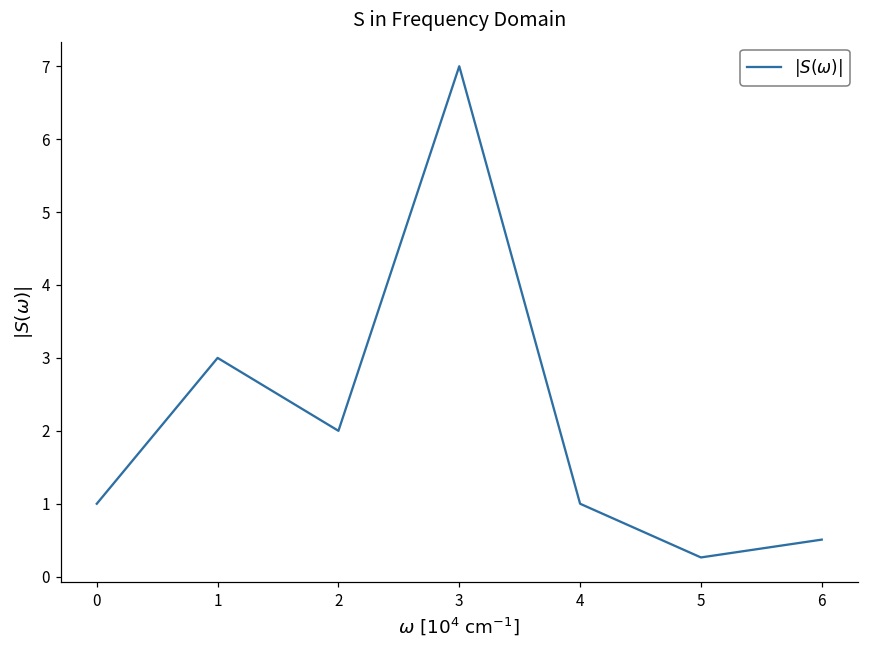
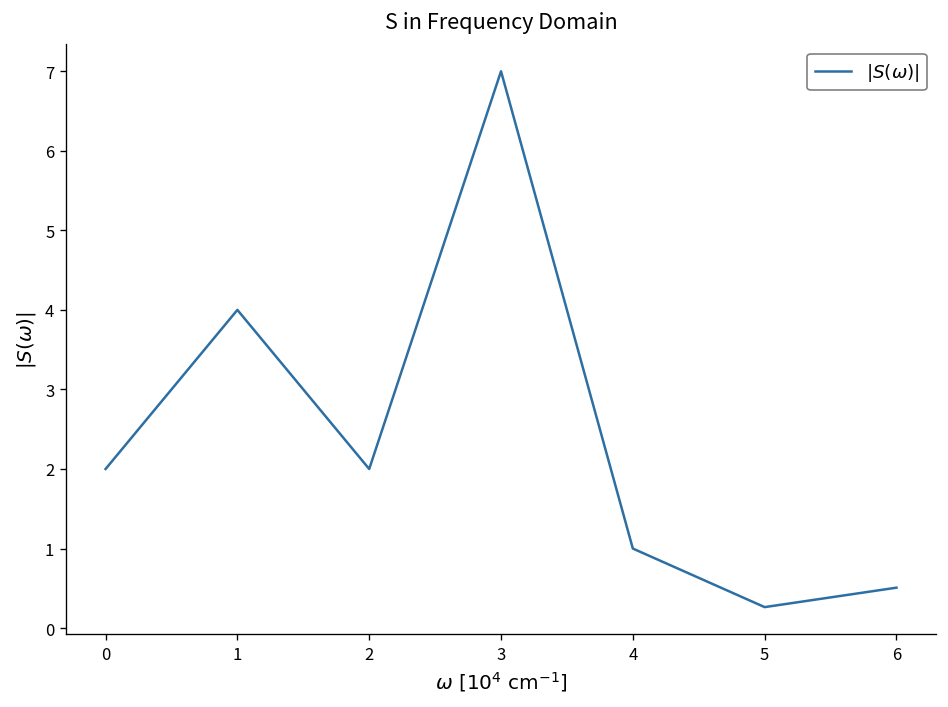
  {
-   "0": 1,
-   "1": 3,
+   "0": 2,
+   "1": 4,
    "2": 2,
    "3": 7,
    "4": 1,
    "5": 0.3,
    "6": 0.5
  }
